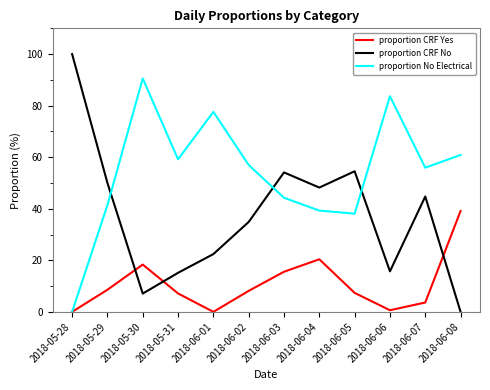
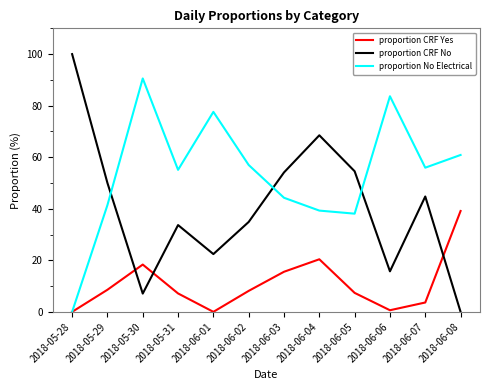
  {
    "proportion CRF Yes": {
      "2018-05-29": 9,
      "2018-05-30": 18,
      "2018-05-31": 7,
      "2018-06-01": 0,
      "2018-06-02": 8,
      "2018-06-03": 16,
      "2018-06-04": 20,
      "2018-06-05": 7,
      "2018-06-06": 1,
      "2018-06-07": 4,
      "2018-06-08": 39
    },
    "proportion CRF No": {
      "2018-05-28": 100,
      "2018-05-29": 50,
      "2018-05-30": 7,
-     "2018-05-31": 15,
+     "2018-05-31": 34,
      "2018-06-01": 22,
      "2018-06-02": 35,
      "2018-06-03": 54,
-     "2018-06-04": 48,
+     "2018-06-04": 69,
      "2018-06-05": 55,
      "2018-06-06": 16,
      "2018-06-07": 45,
      "2018-06-08": 0
    },
    "proportion No Electrical": {
      "2018-05-29": 41,
      "2018-05-30": 91,
-     "2018-05-31": 59,
+     "2018-05-31": 55,
      "2018-06-01": 78,
      "2018-06-02": 57,
      "2018-06-03": 44,
      "2018-06-04": 39,
      "2018-06-05": 38,
      "2018-06-06": 84,
      "2018-06-07": 56,
      "2018-06-08": 61
    }
  }
